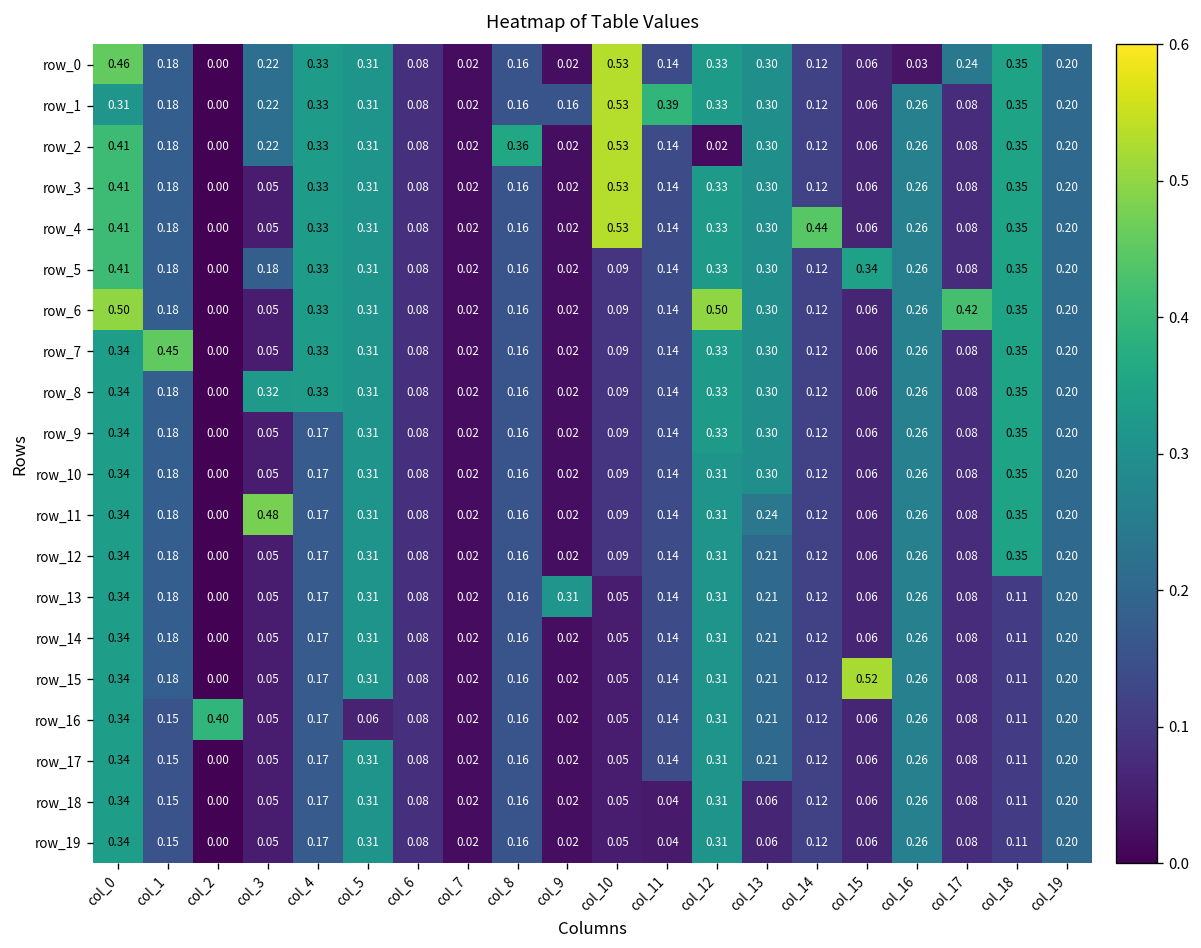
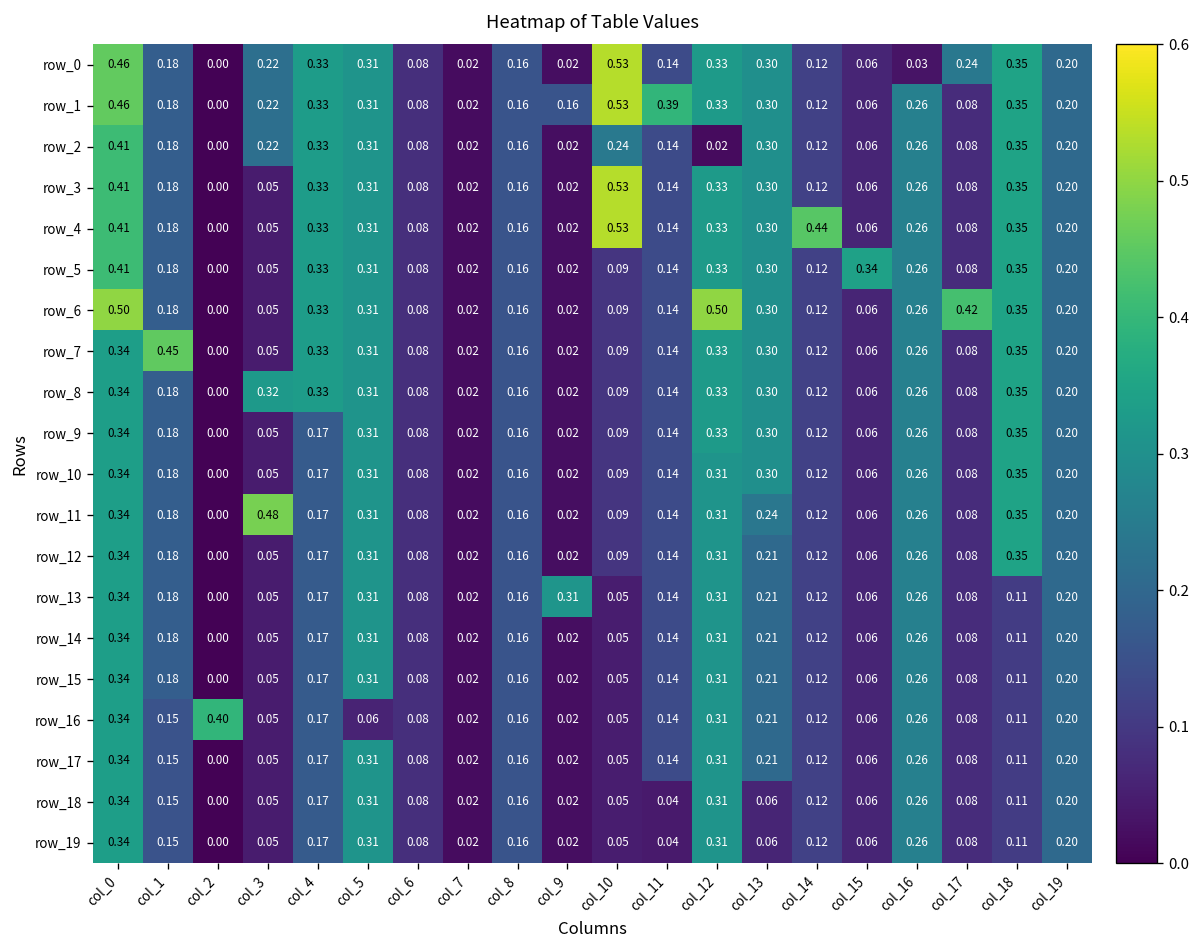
  {
    "row_1": {
-     "col_0": 0.31,
+     "col_0": 0.46,
      "col_1": 0.18,
      "col_2": 0.00,
      "col_3": 0.22,
      "col_4": 0.33,
      "col_5": 0.31,
      "col_6": 0.08,
      "col_7": 0.02,
      "col_8": 0.16,
      "col_9": 0.16,
      "col_10": 0.53,
      "col_11": 0.39,
      "col_12": 0.33,
      "col_13": 0.30,
      "col_14": 0.12,
      "col_15": 0.06,
      "col_16": 0.26,
      "col_17": 0.08,
      "col_18": 0.35,
      "col_19": 0.20
    },
    "row_2": {
      "col_0": 0.41,
      "col_1": 0.18,
      "col_2": 0.00,
      "col_3": 0.22,
      "col_4": 0.33,
      "col_5": 0.31,
      "col_6": 0.08,
      "col_7": 0.02,
-     "col_8": 0.36,
+     "col_8": 0.16,
      "col_9": 0.02,
-     "col_10": 0.53,
+     "col_10": 0.24,
      "col_11": 0.14,
      "col_12": 0.02,
      "col_13": 0.30,
      "col_14": 0.12,
      "col_15": 0.06,
      "col_16": 0.26,
      "col_17": 0.08,
      "col_18": 0.35,
      "col_19": 0.20
    },
    "row_5": {
      "col_0": 0.41,
      "col_1": 0.18,
      "col_2": 0.00,
-     "col_3": 0.18,
+     "col_3": 0.05,
      "col_4": 0.33,
      "col_5": 0.31,
      "col_6": 0.08,
      "col_7": 0.02,
      "col_8": 0.16,
      "col_9": 0.02,
      "col_10": 0.09,
      "col_11": 0.14,
      "col_12": 0.33,
      "col_13": 0.30,
      "col_14": 0.12,
      "col_15": 0.34,
      "col_16": 0.26,
      "col_17": 0.08,
      "col_18": 0.35,
      "col_19": 0.20
    },
    "row_15": {
      "col_0": 0.34,
      "col_1": 0.18,
      "col_2": 0.00,
      "col_3": 0.05,
      "col_4": 0.17,
      "col_5": 0.31,
      "col_6": 0.08,
      "col_7": 0.02,
      "col_8": 0.16,
      "col_9": 0.02,
      "col_10": 0.05,
      "col_11": 0.14,
      "col_12": 0.31,
      "col_13": 0.21,
      "col_14": 0.12,
-     "col_15": 0.52,
+     "col_15": 0.06,
      "col_16": 0.26,
      "col_17": 0.08,
      "col_18": 0.11,
      "col_19": 0.20
    }
  }
